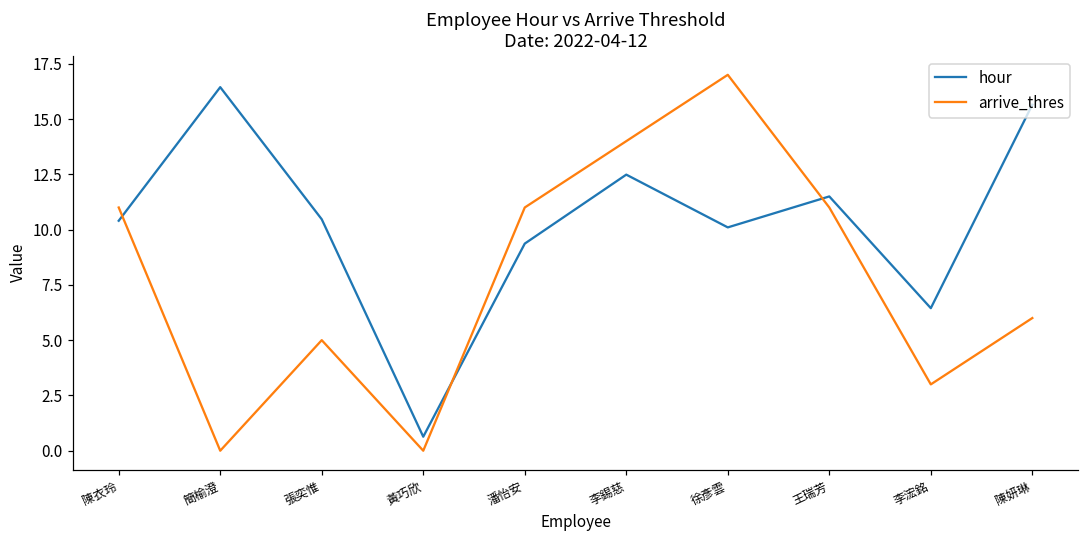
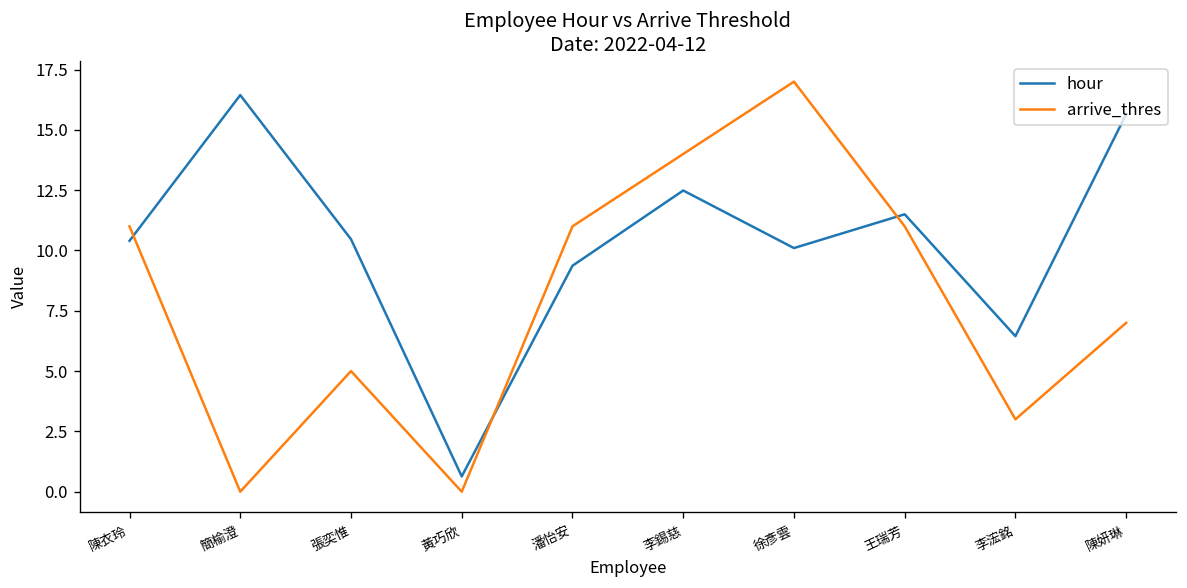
  {
    "hour": {
      "陳衣玲": 10.4,
      "簡榆澄": 16.4,
      "張奕惟": 10.5,
      "黃巧欣": 0.6,
      "潘怡安": 9.4,
      "李錫慈": 12.5,
      "徐彥雲": 10,
      "王瑞芳": 11.5,
      "李浤銘": 6.4
    },
    "arrive_thres": {
      "陳衣玲": 11,
      "簡榆澄": 0,
      "張奕惟": 5,
      "黃巧欣": 0,
      "潘怡安": 11,
      "李錫慈": 14,
      "徐彥雲": 17,
      "王瑞芳": 11,
      "李浤銘": 3,
-     "陳妍琳": 6
+     "陳妍琳": 7
    }
  }
